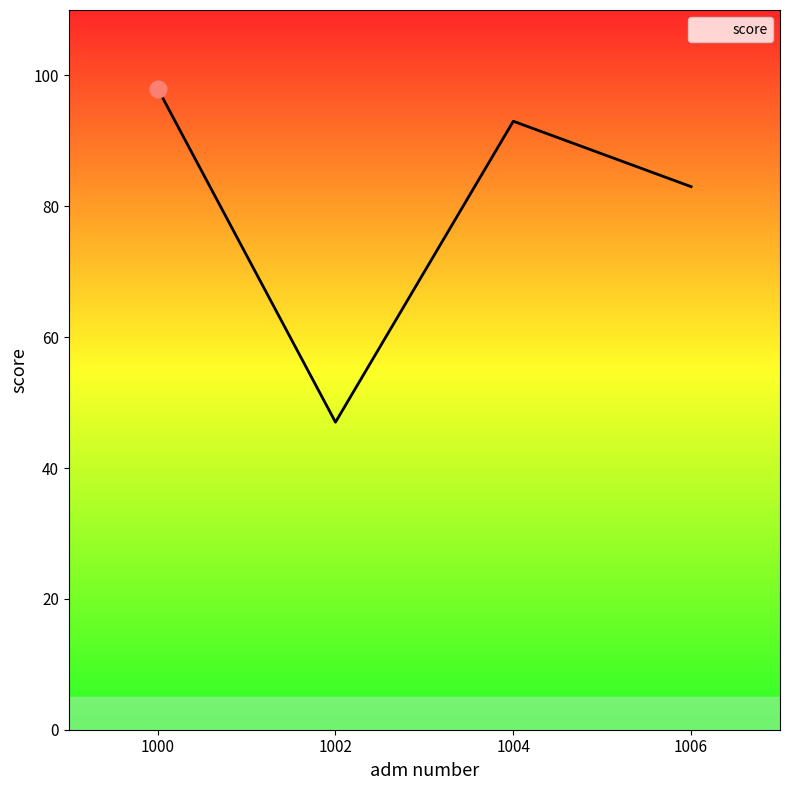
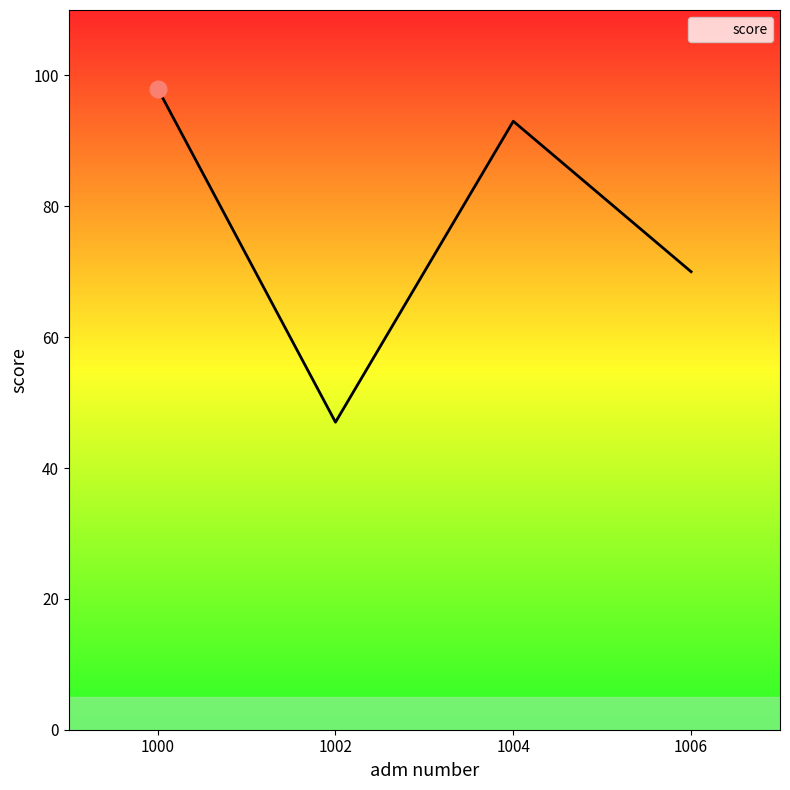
  {
    "score": {
      "1002": 47,
      "1004": 93,
-     "1006": 83
+     "1006": 70
    }
  }
